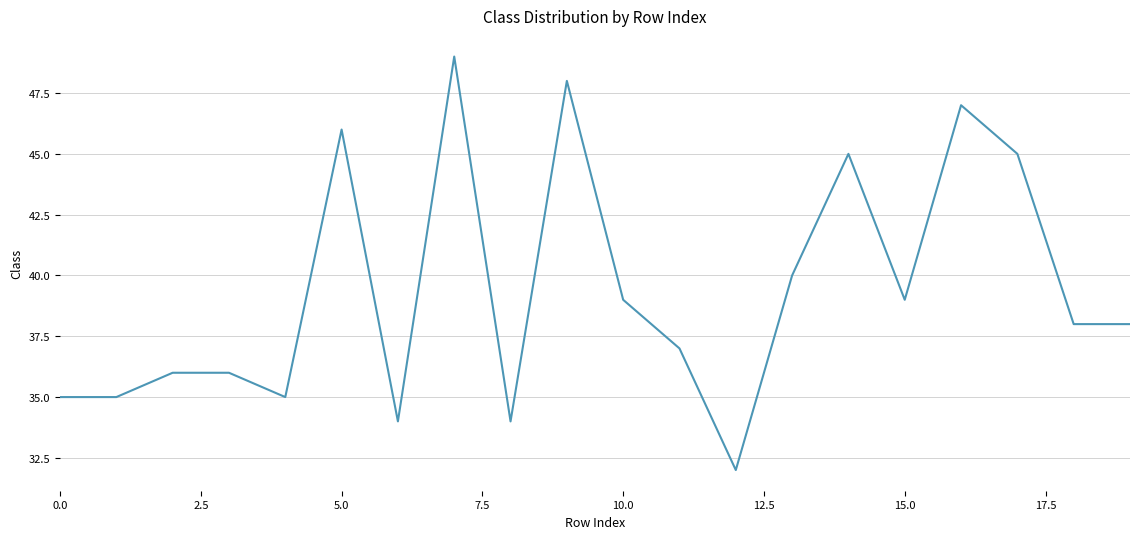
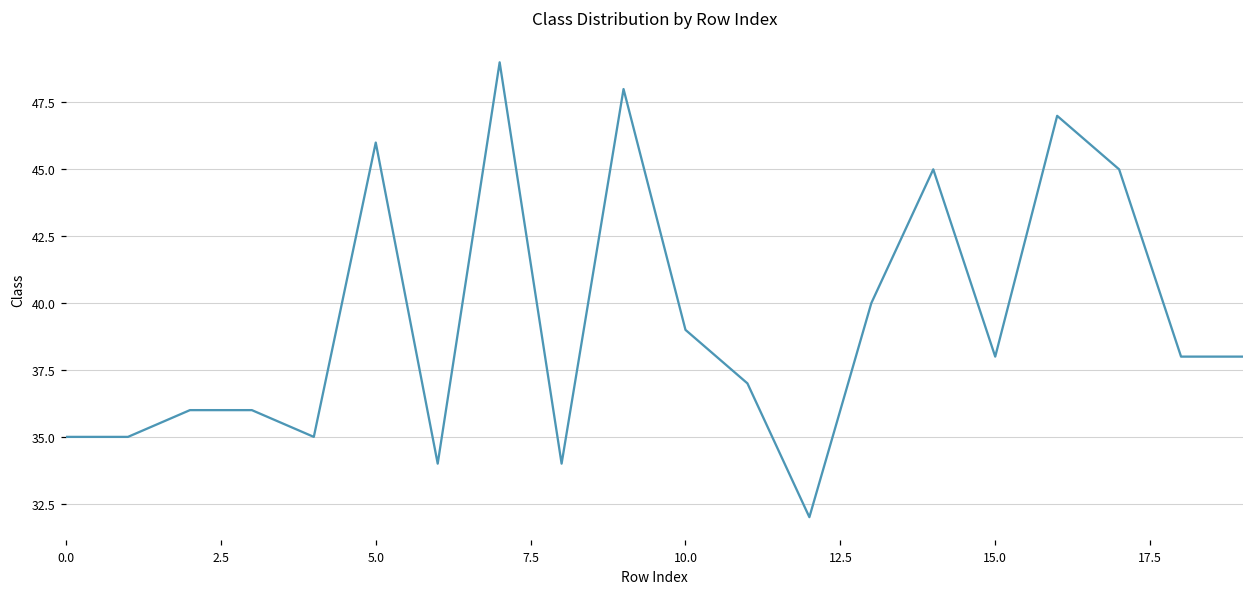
  {
    "0.0": 35,
    "5.0": 46,
    "10.0": 39,
-   "15.0": 39
+   "15.0": 38
  }
